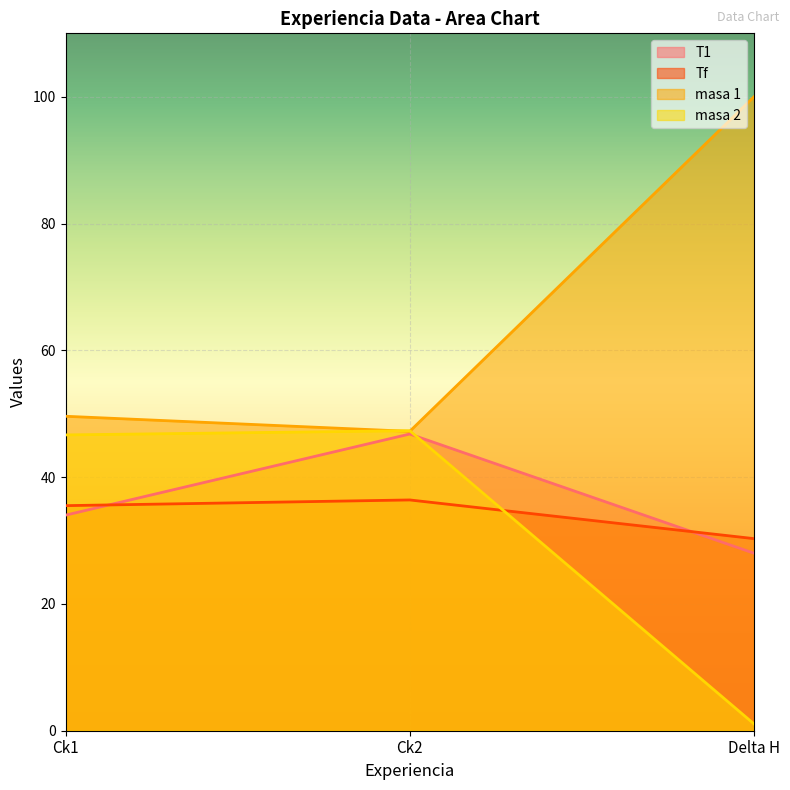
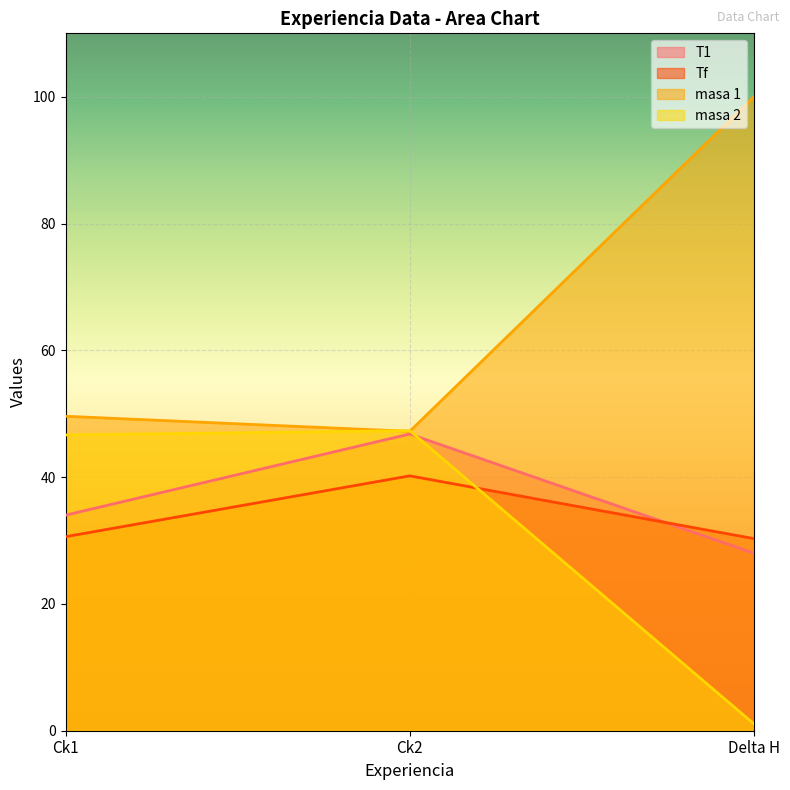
  {
    "T1": {
      "Ck1": 34,
      "Ck2": 47,
      "Delta H": 28
    },
    "Tf": {
-     "Ck1": 36,
-     "Ck2": 36,
+     "Ck1": 31,
+     "Ck2": 40,
      "Delta H": 30
    }
  }
